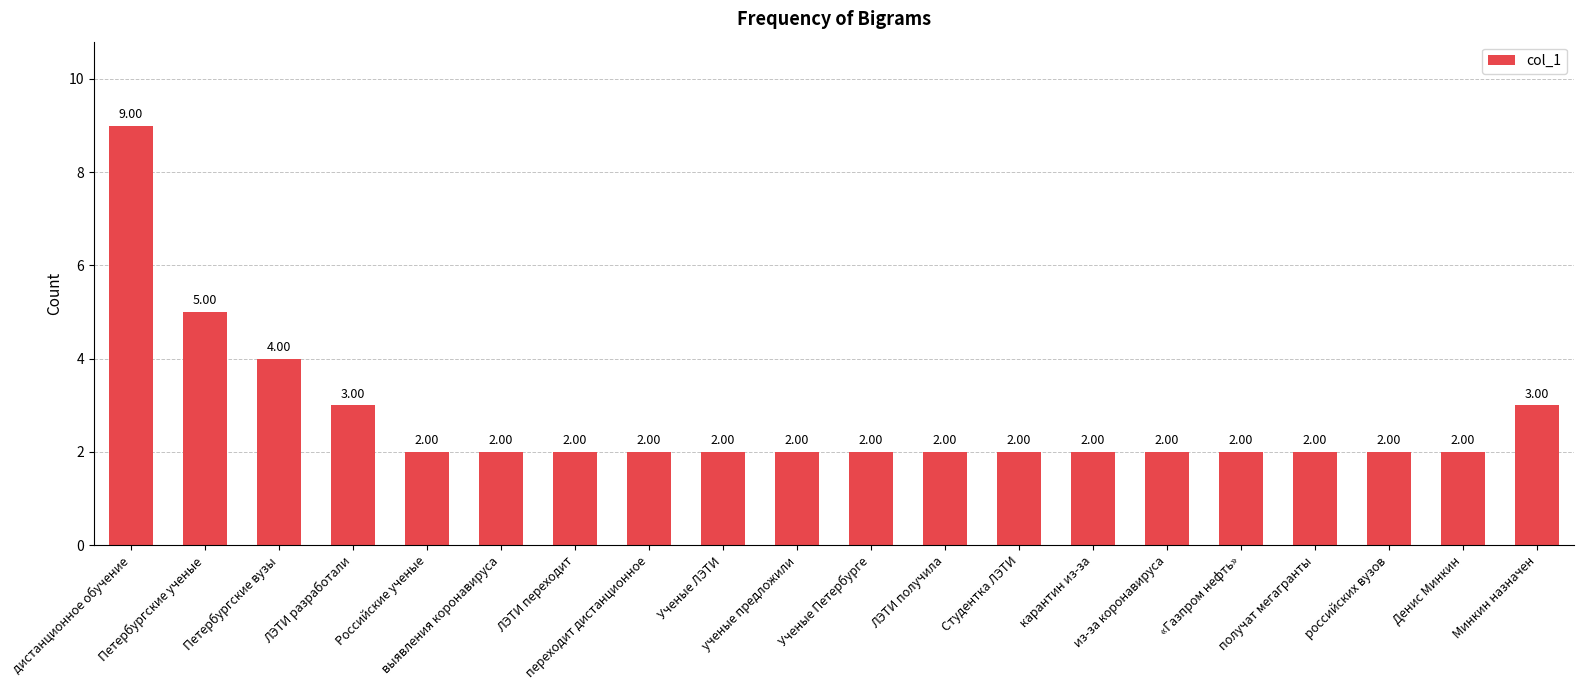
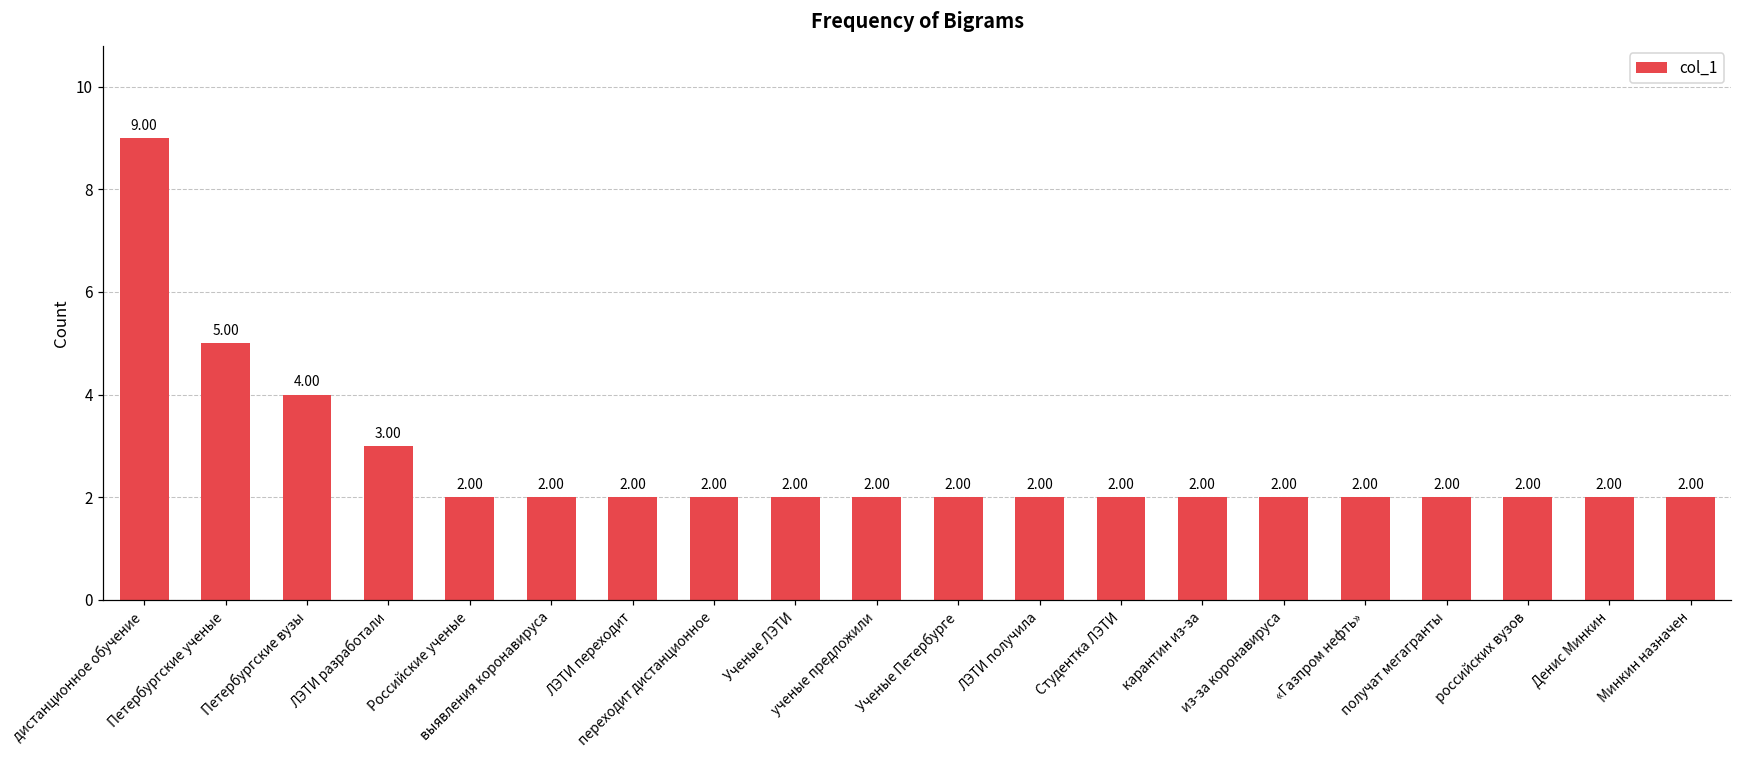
  {
    "дистанционное обучение": 9.00,
    "Петербургские ученые": 5.00,
    "Петербургские вузы": 4.00,
    "ЛЭТИ разработали": 3.00,
    "Российские ученые": 2.00,
    "выявления коронавируса": 2.00,
    "ЛЭТИ переходит": 2.00,
    "переходит дистанционное": 2.00,
    "Ученые ЛЭТИ": 2.00,
    "ученые предложили": 2.00,
    "Ученые Петербурге": 2.00,
    "ЛЭТИ получила": 2.00,
    "Студентка ЛЭТИ": 2.00,
    "карантин из-за": 2.00,
    "из-за коронавируса": 2.00,
    "«Газпром нефть»": 2.00,
    "получат мегагранты": 2.00,
    "российских вузов": 2.00,
    "Денис Минкин": 2.00,
-   "Минкин назначен": 3.00
+   "Минкин назначен": 2.00
  }
